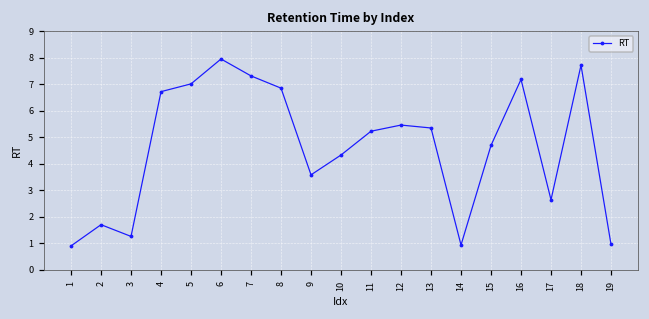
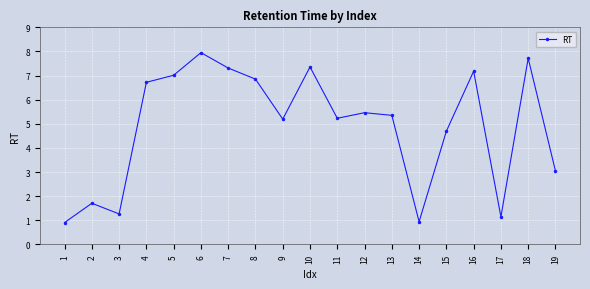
  {
    "1": 0.9,
    "2": 1.7,
    "3": 1.3,
    "4": 6.7,
    "5": 7.0,
    "6": 8.0,
    "7": 7.3,
    "8": 6.9,
-   "9": 3.6,
-   "10": 4.3,
+   "9": 5.2,
+   "10": 7.4,
    "11": 5.2,
    "12": 5.5,
    "13": 5.4,
    "14": 0.9,
    "15": 4.7,
    "16": 7.2,
-   "17": 2.6,
+   "17": 1.1,
    "18": 7.7,
-   "19": 1.0
+   "19": 3.0
  }
